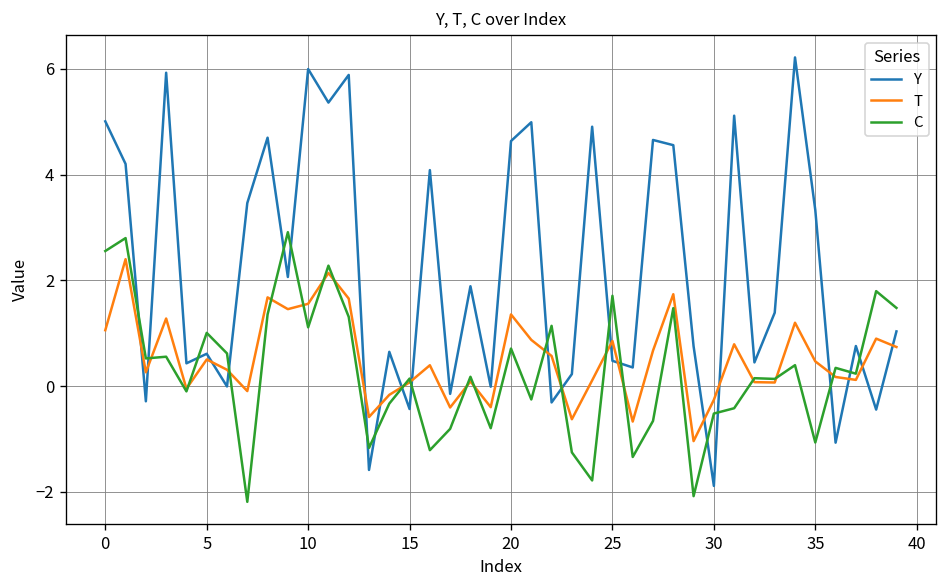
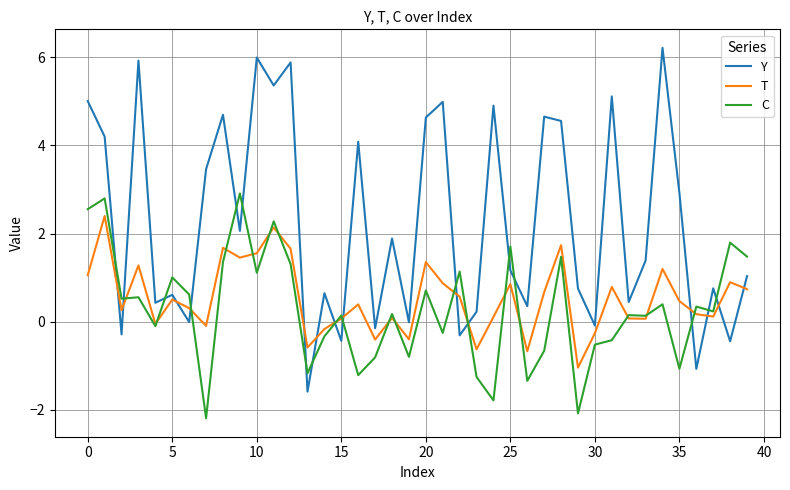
  {
    "Y": {
      "0": 5.0,
      "5": 0.6,
      "10": 6.0,
      "15": -0.4,
      "20": 4.6,
-     "25": 0.5,
-     "30": -1.9,
-     "35": 3.3
+     "25": 1.2,
+     "30": -0.1,
+     "35": 2.9
    },
    "T": {
      "0": 1.1,
      "5": 0.5,
      "10": 1.6,
      "15": 0.1,
      "20": 1.4,
      "25": 0.9,
      "30": -0.3,
      "35": 0.5
    },
    "C": {
      "0": 2.6,
      "5": 1.0,
      "10": 1.1,
      "15": 0.1,
      "20": 0.7,
      "25": 1.7,
      "30": -0.5,
      "35": -1.1
    }
  }
